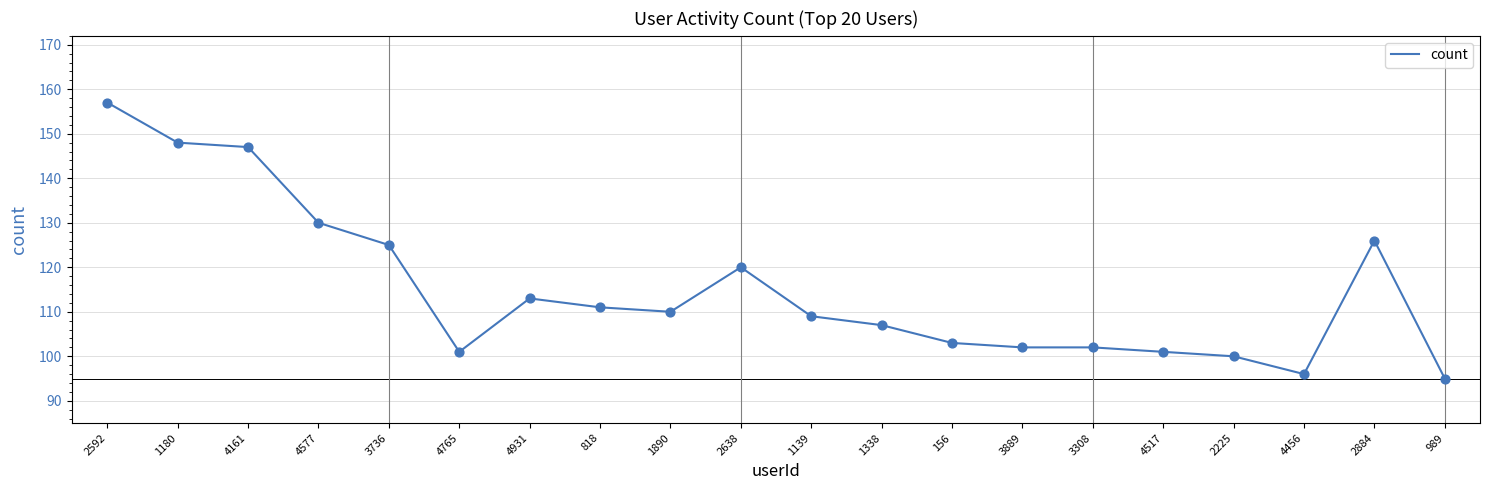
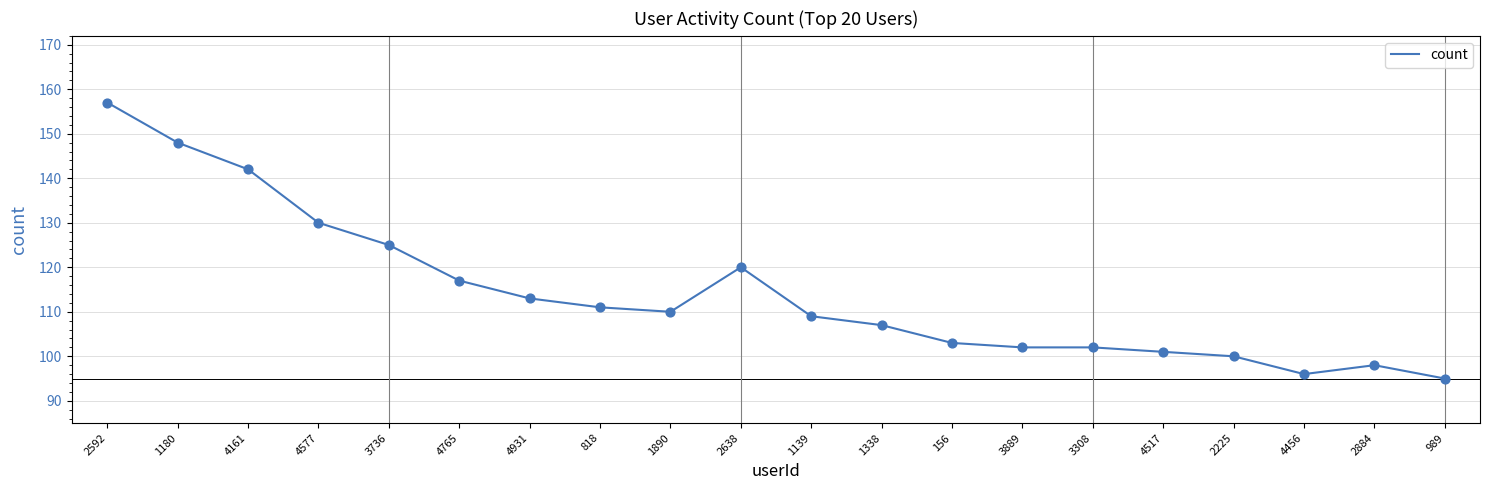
  {
    "2592": 157,
    "1180": 148,
-   "4161": 147,
+   "4161": 142,
    "4577": 130,
    "3736": 125,
-   "4765": 101,
+   "4765": 117,
    "4931": 113,
    "818": 111,
    "1890": 110,
    "2638": 120,
    "1139": 109,
    "1338": 107,
    "156": 103,
    "3889": 102,
    "3308": 102,
    "4517": 101,
    "2225": 100,
    "4456": 96,
-   "2884": 126,
+   "2884": 98,
    "989": 95
  }
